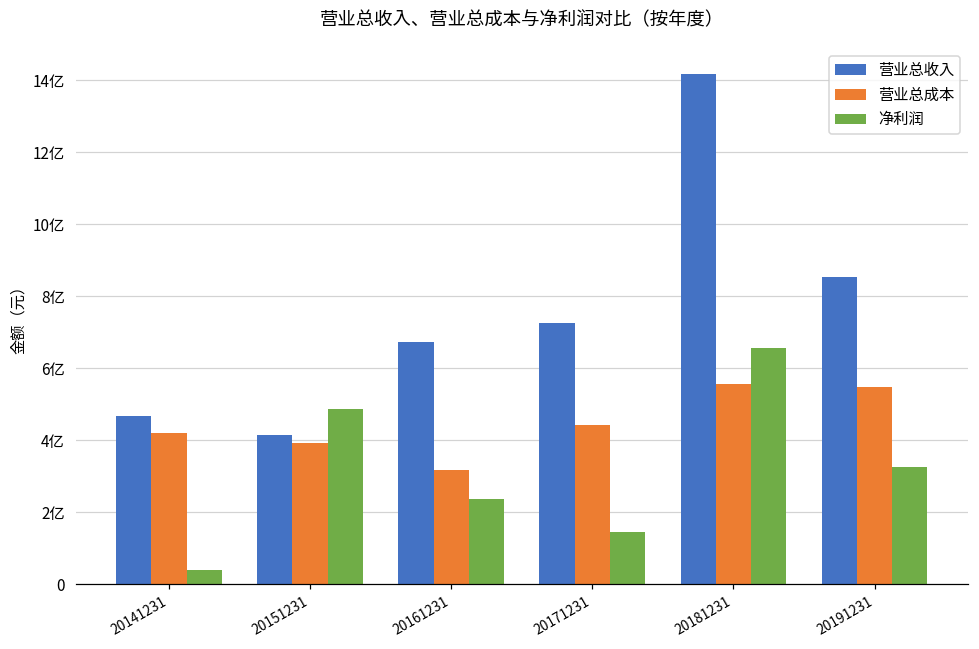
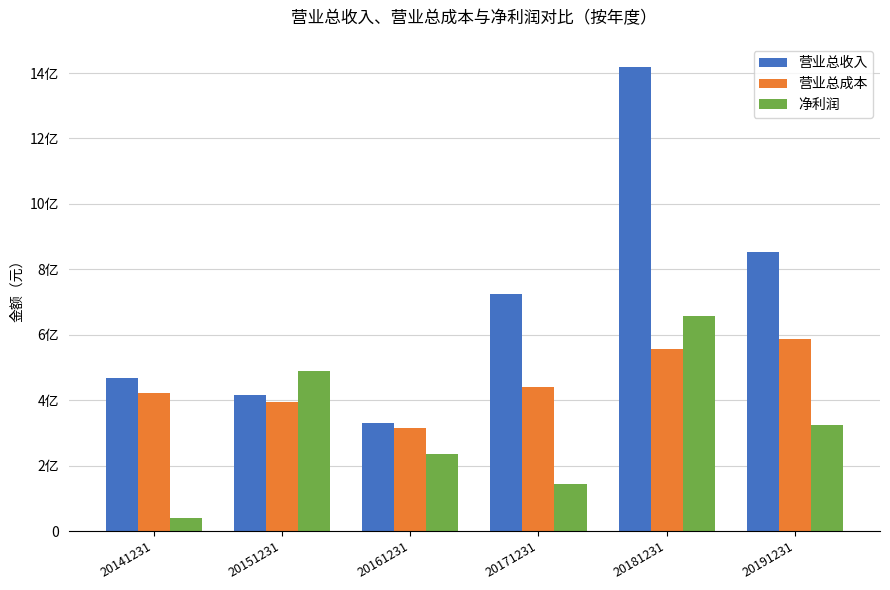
  {
    "营业总收入": {
      "20141231": "4.7亿",
      "20151231": "4.2亿",
-     "20161231": "6.7亿",
+     "20161231": "3.3亿",
      "20171231": "7.2亿",
      "20181231": "14.2亿",
      "20191231": "8.5亿"
    },
    "营业总成本": {
      "20141231": "4.2亿",
      "20151231": "3.9亿",
      "20161231": "3.2亿",
      "20171231": "4.4亿",
      "20181231": "5.6亿",
-     "20191231": "5.5亿"
+     "20191231": "5.9亿"
    },
    "净利润": {
      "20141231": "0.4亿",
      "20151231": "4.9亿",
      "20161231": "2.4亿",
      "20171231": "1.4亿",
      "20181231": "6.6亿",
      "20191231": "3.3亿"
    }
  }
